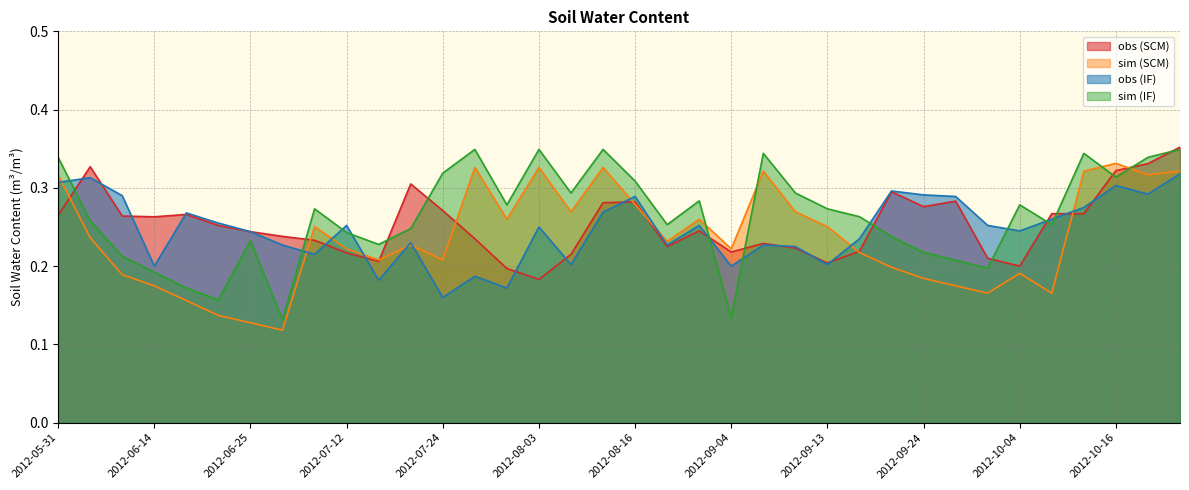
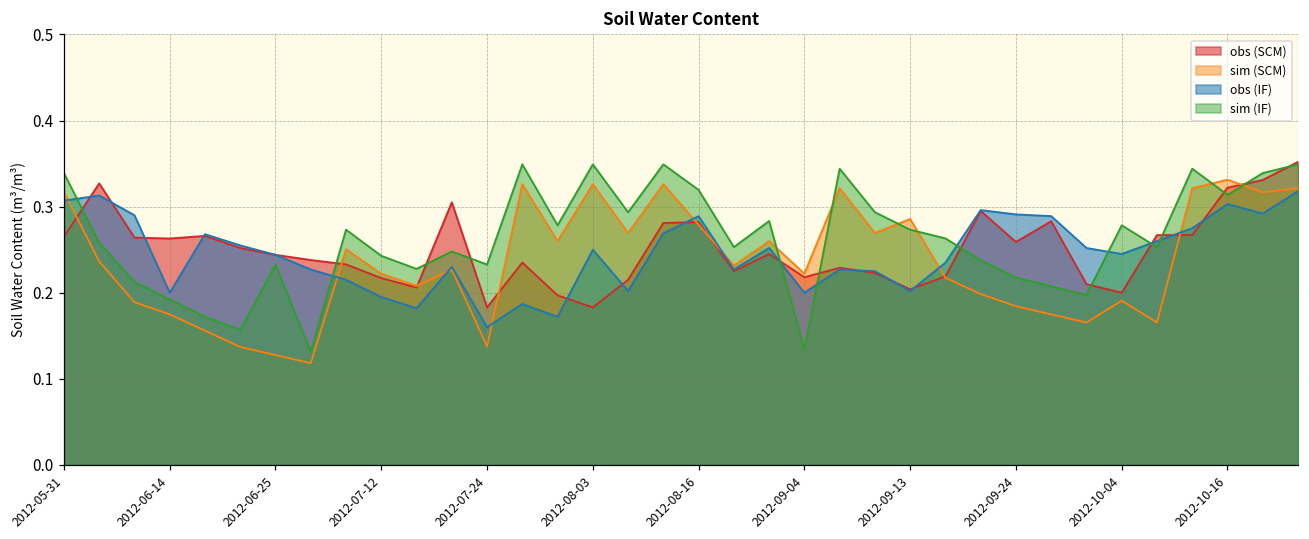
  {
    "obs (SCM)": {
      "2012-05-31": 0.27,
      "2012-06-14": 0.26,
      "2012-07-12": 0.22,
-     "2012-07-24": 0.27,
+     "2012-07-24": 0.18,
      "2012-08-03": 0.18,
      "2012-09-04": 0.22,
-     "2012-09-24": 0.28,
+     "2012-09-24": 0.26,
      "2012-10-04": 0.20,
      "2012-10-16": 0.32
    },
    "sim (SCM)": {
      "2012-05-31": 0.32,
      "2012-06-14": 0.17,
      "2012-06-25": 0.13,
      "2012-07-12": 0.22,
-     "2012-07-24": 0.21,
+     "2012-07-24": 0.14,
      "2012-08-03": 0.33,
      "2012-09-04": 0.22,
-     "2012-09-13": 0.25,
+     "2012-09-13": 0.29,
      "2012-09-24": 0.18,
      "2012-10-04": 0.19,
      "2012-10-16": 0.33
    },
    "obs (IF)": {
      "2012-05-31": 0.31,
      "2012-06-14": 0.20,
-     "2012-07-12": 0.25,
+     "2012-07-12": 0.20,
      "2012-07-24": 0.16,
      "2012-08-03": 0.25,
      "2012-08-16": 0.29,
      "2012-09-04": 0.20,
      "2012-09-24": 0.29,
      "2012-10-04": 0.25,
      "2012-10-16": 0.30
    },
    "sim (IF)": {
      "2012-05-31": 0.34,
      "2012-06-14": 0.19,
      "2012-06-25": 0.23,
      "2012-07-12": 0.24,
-     "2012-07-24": 0.32,
+     "2012-07-24": 0.23,
      "2012-08-03": 0.35,
-     "2012-08-16": 0.31,
+     "2012-08-16": 0.32,
      "2012-09-04": 0.13,
      "2012-09-13": 0.27,
      "2012-09-24": 0.22,
      "2012-10-04": 0.28,
      "2012-10-16": 0.31
    }
  }
